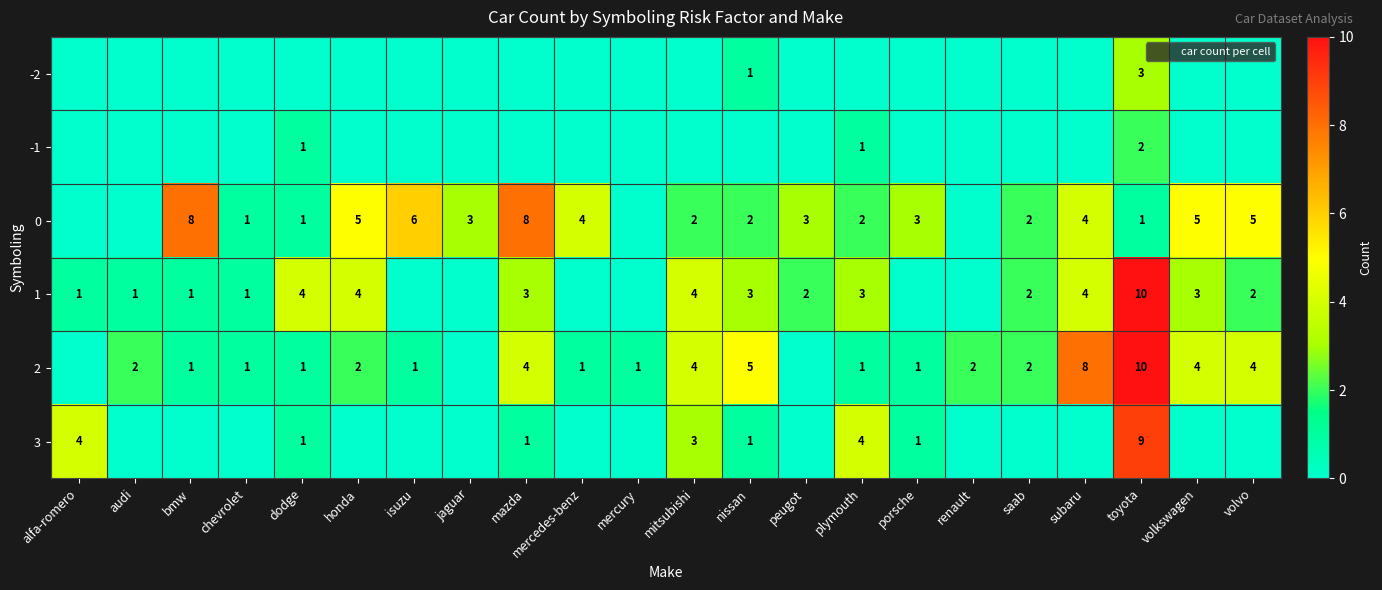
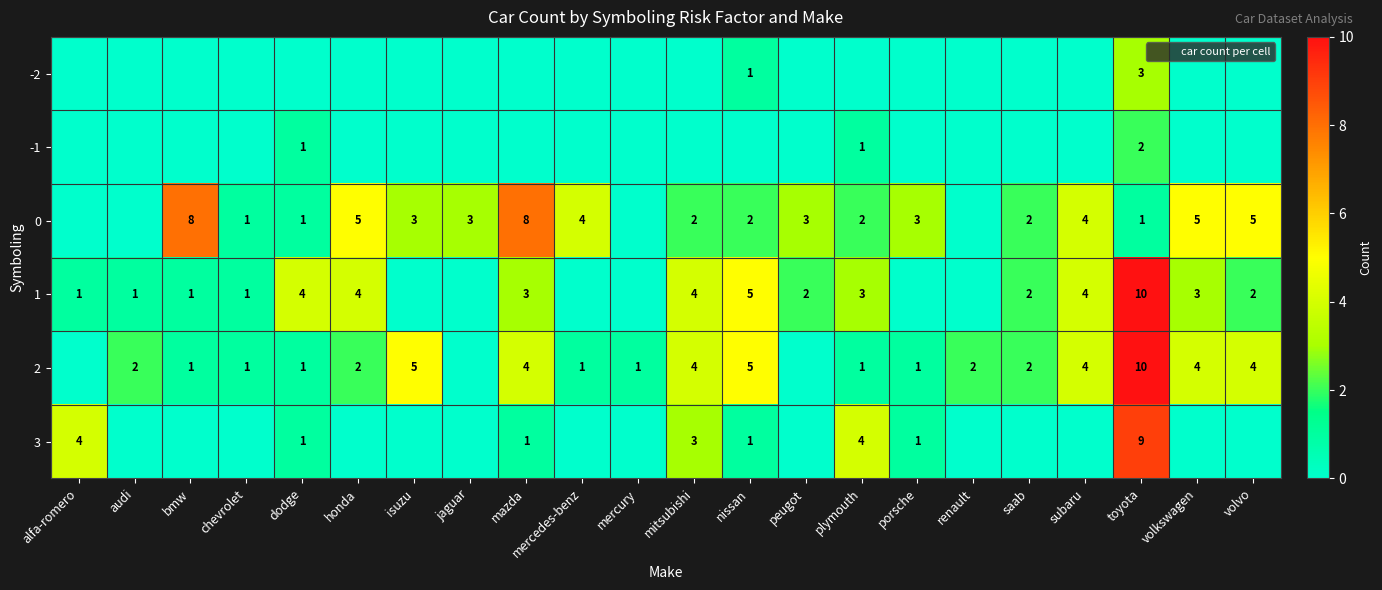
  {
    "-2": {
      "nissan": 1,
      "toyota": 3
    },
    "-1": {
      "dodge": 1,
      "plymouth": 1,
      "toyota": 2
    },
    "0": {
      "bmw": 8,
      "chevrolet": 1,
      "dodge": 1,
      "honda": 5,
-     "isuzu": 6,
+     "isuzu": 3,
      "jaguar": 3,
      "mazda": 8,
      "mercedes-benz": 4,
      "mitsubishi": 2,
      "nissan": 2,
      "peugot": 3,
      "plymouth": 2,
      "porsche": 3,
      "saab": 2,
      "subaru": 4,
      "toyota": 1,
      "volkswagen": 5,
      "volvo": 5
    },
    "1": {
      "alfa-romero": 1,
      "audi": 1,
      "bmw": 1,
      "chevrolet": 1,
      "dodge": 4,
      "honda": 4,
      "mazda": 3,
      "mitsubishi": 4,
-     "nissan": 3,
+     "nissan": 5,
      "peugot": 2,
      "plymouth": 3,
      "saab": 2,
      "subaru": 4,
      "toyota": 10,
      "volkswagen": 3,
      "volvo": 2
    },
    "2": {
      "audi": 2,
      "bmw": 1,
      "chevrolet": 1,
      "dodge": 1,
      "honda": 2,
-     "isuzu": 1,
+     "isuzu": 5,
      "mazda": 4,
      "mercedes-benz": 1,
      "mercury": 1,
      "mitsubishi": 4,
      "nissan": 5,
      "plymouth": 1,
      "porsche": 1,
      "renault": 2,
      "saab": 2,
-     "subaru": 8,
+     "subaru": 4,
      "toyota": 10,
      "volkswagen": 4,
      "volvo": 4
    },
    "3": {
      "alfa-romero": 4,
      "dodge": 1,
      "mazda": 1,
      "mitsubishi": 3,
      "nissan": 1,
      "plymouth": 4,
      "porsche": 1,
      "toyota": 9
    }
  }
